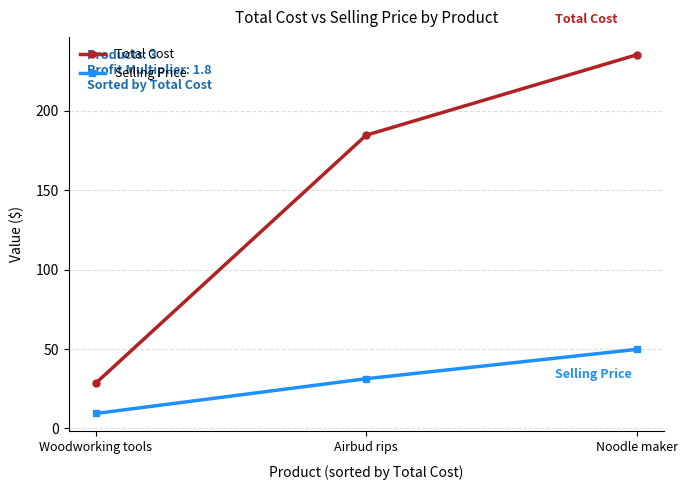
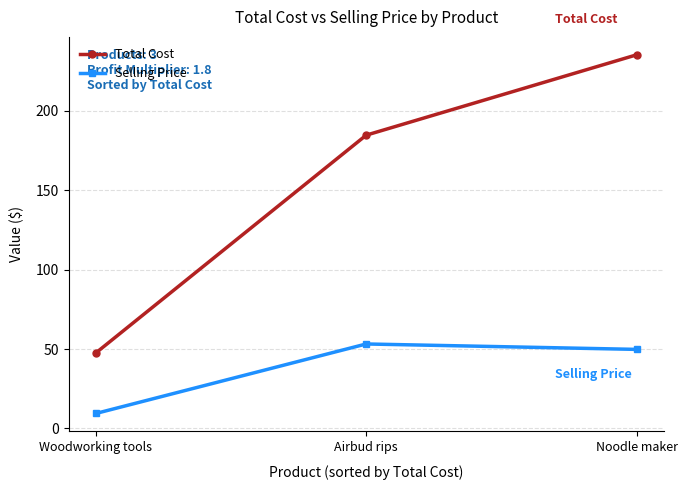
  {
    "Total Cost": {
-     "Woodworking tools": 29,
+     "Woodworking tools": 48,
      "Airbud rips": 185,
      "Noodle maker": 235
    },
    "Selling Price": {
      "Woodworking tools": 9,
-     "Airbud rips": 31,
+     "Airbud rips": 53,
      "Noodle maker": 50
    }
  }
